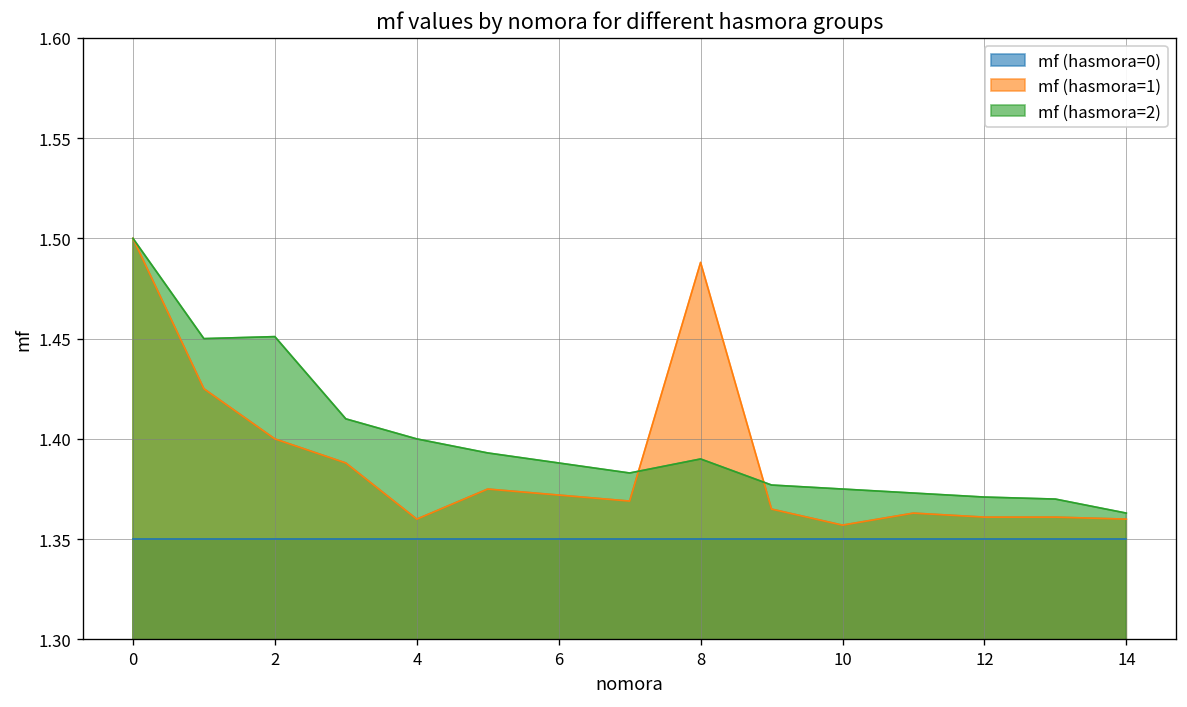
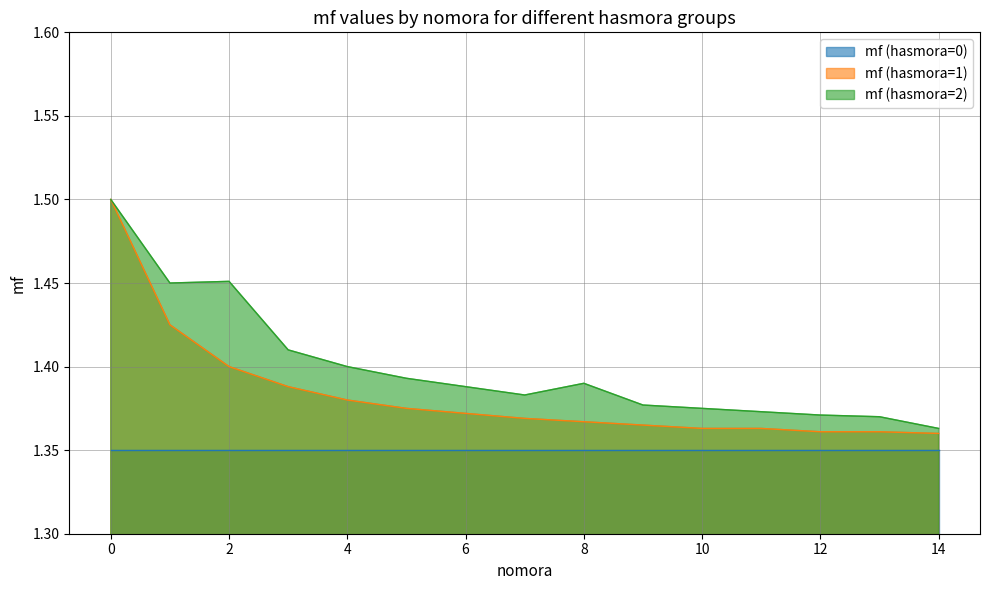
  {
    "mf (hasmora=0)": {
      "0": 1.350,
      "2": 1.350,
      "4": 1.350,
      "6": 1.350,
      "8": 1.350,
      "10": 1.350,
      "12": 1.350,
      "14": 1.350
    },
    "mf (hasmora=1)": {
      "2": 1.400,
-     "4": 1.36,
+     "4": 1.38,
      "6": 1.372,
-     "8": 1.488,
-     "10": 1.357,
+     "8": 1.367,
+     "10": 1.363,
      "12": 1.361,
      "14": 1.360
    },
    "mf (hasmora=2)": {
      "2": 1.451,
      "4": 1.400,
      "6": 1.388,
      "8": 1.390,
      "10": 1.375,
      "12": 1.371,
      "14": 1.363
    }
  }
